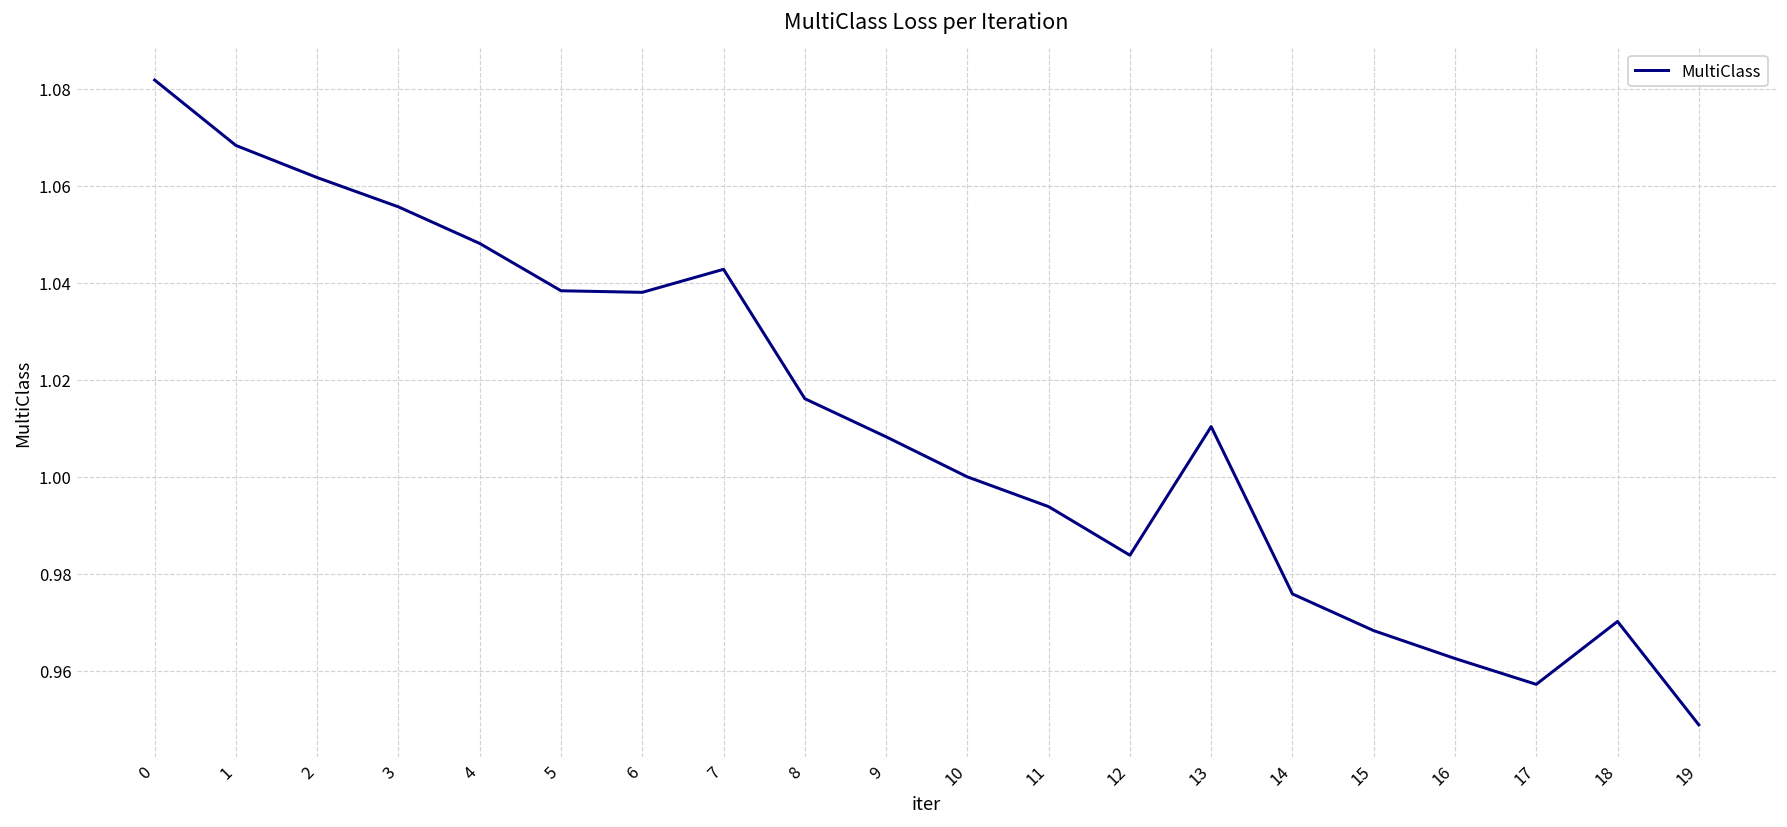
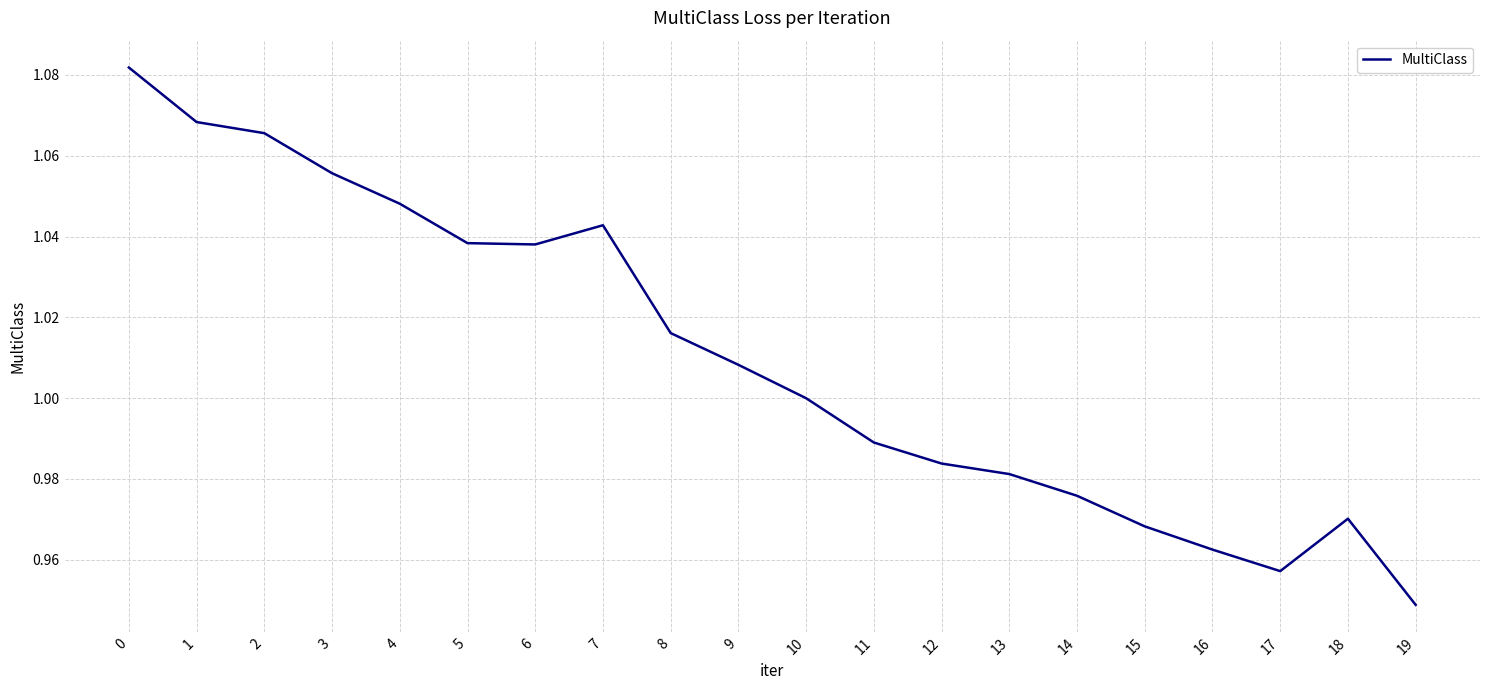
  {
    "0": 1.082,
    "1": 1.068,
-   "2": 1.062,
+   "2": 1.066,
    "3": 1.056,
    "4": 1.048,
    "5": 1.038,
    "6": 1.038,
    "7": 1.043,
    "8": 1.016,
    "9": 1.008,
    "10": 1.000,
-   "11": 0.994,
+   "11": 0.989,
    "12": 0.984,
-   "13": 1.010,
+   "13": 0.981,
    "14": 0.976,
    "15": 0.968,
    "16": 0.963,
    "17": 0.957,
    "18": 0.970,
    "19": 0.949
  }
